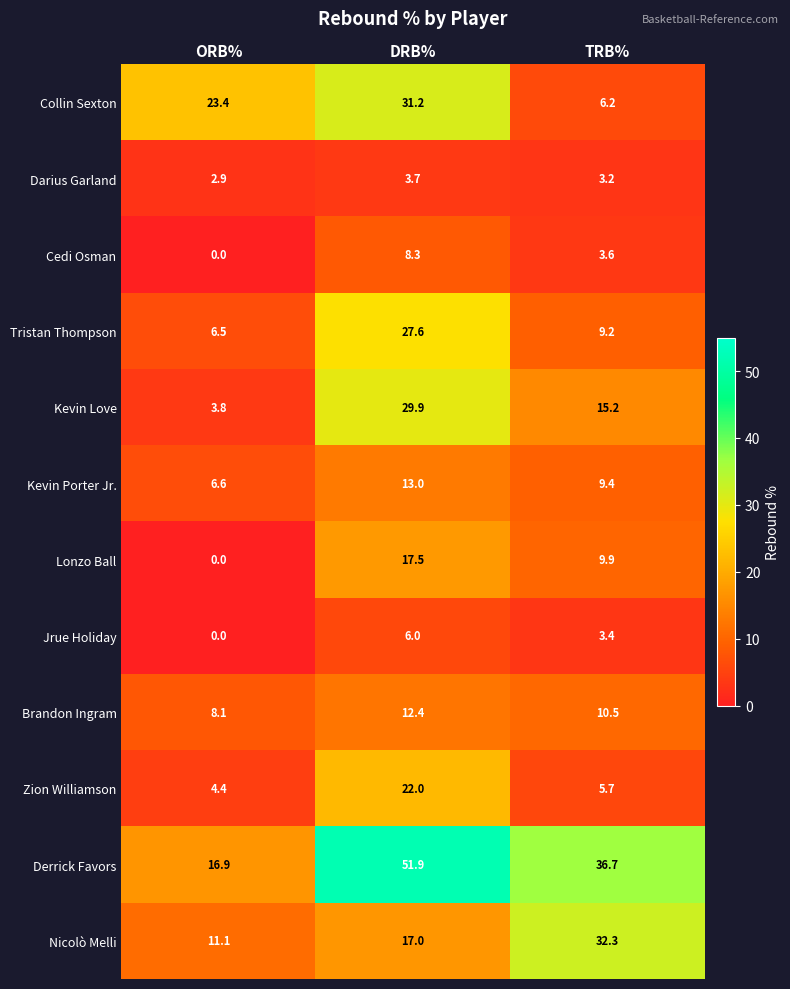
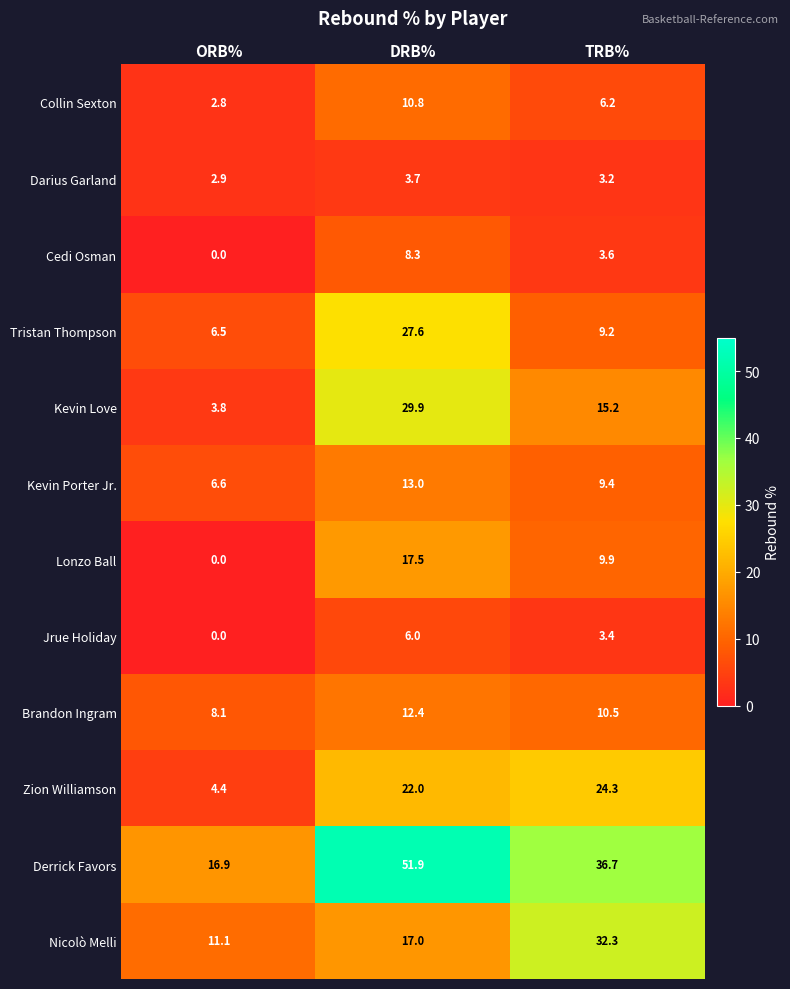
  {
    "Collin Sexton": {
-     "ORB%": 23.4,
-     "DRB%": 31.2,
+     "ORB%": 2.8,
+     "DRB%": 10.8,
      "TRB%": 6.2
    },
    "Darius Garland": {
      "ORB%": 2.9,
      "DRB%": 3.7,
      "TRB%": 3.2
    },
    "Cedi Osman": {
      "ORB%": 0.0,
      "DRB%": 8.3,
      "TRB%": 3.6
    },
    "Tristan Thompson": {
      "ORB%": 6.5,
      "DRB%": 27.6,
      "TRB%": 9.2
    },
    "Kevin Love": {
      "ORB%": 3.8,
      "DRB%": 29.9,
      "TRB%": 15.2
    },
    "Kevin Porter Jr.": {
      "ORB%": 6.6,
      "DRB%": 13.0,
      "TRB%": 9.4
    },
    "Lonzo Ball": {
      "ORB%": 0.0,
      "DRB%": 17.5,
      "TRB%": 9.9
    },
    "Jrue Holiday": {
      "ORB%": 0.0,
      "DRB%": 6.0,
      "TRB%": 3.4
    },
    "Brandon Ingram": {
      "ORB%": 8.1,
      "DRB%": 12.4,
      "TRB%": 10.5
    },
    "Zion Williamson": {
      "ORB%": 4.4,
      "DRB%": 22.0,
-     "TRB%": 5.7
+     "TRB%": 24.3
    },
    "Derrick Favors": {
      "ORB%": 16.9,
      "DRB%": 51.9,
      "TRB%": 36.7
    },
    "Nicolò Melli": {
      "ORB%": 11.1,
      "DRB%": 17.0,
      "TRB%": 32.3
    }
  }
